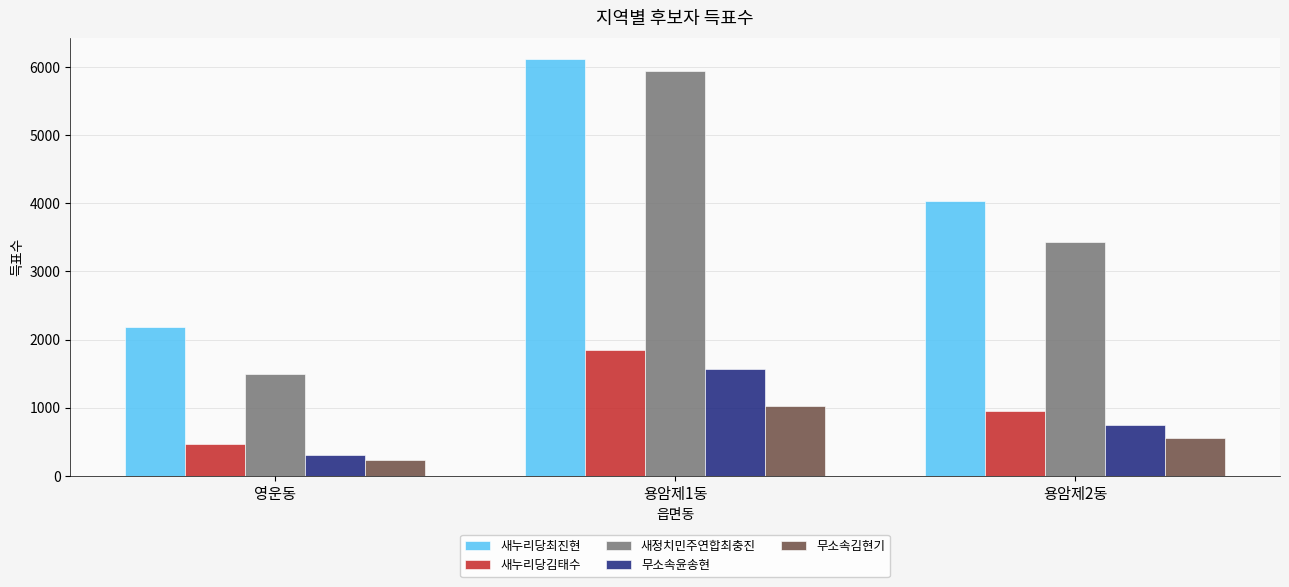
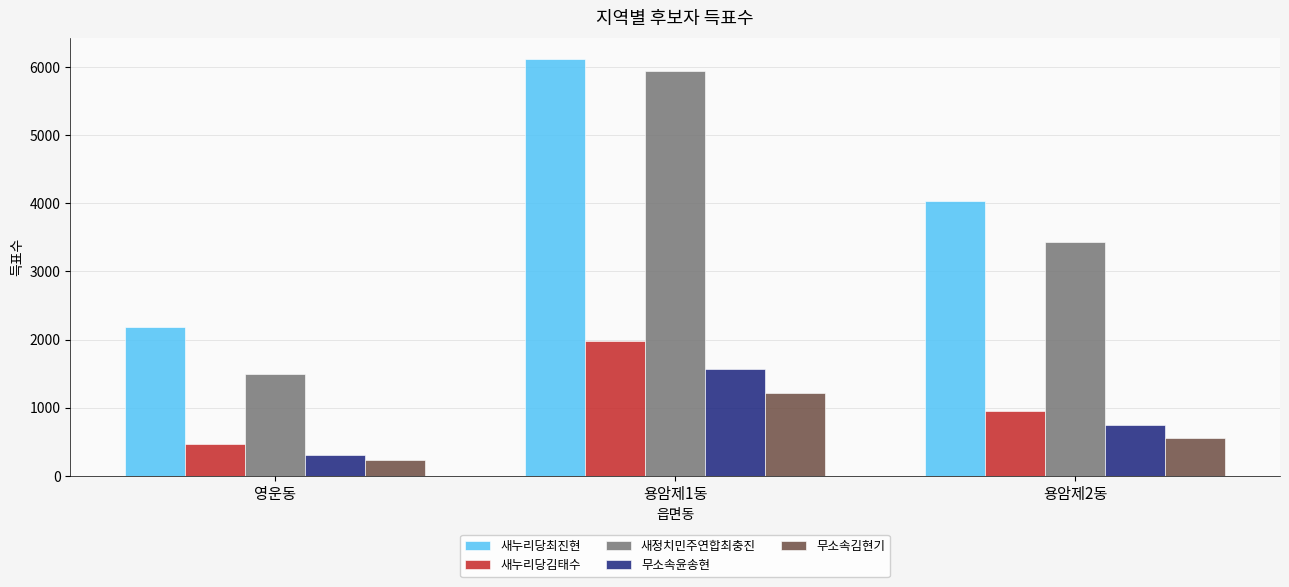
  {
    "새누리당최진현": {
      "영운동": 2200,
      "용암제1동": 6100,
      "용암제2동": 4000
    },
    "새누리당김태수": {
      "영운동": 500,
-     "용암제1동": 1900,
+     "용암제1동": 2000,
      "용암제2동": 1000
    },
    "새정치민주연합최충진": {
      "영운동": 1500,
      "용암제1동": 5900,
      "용암제2동": 3400
    },
    "무소속윤송현": {
      "영운동": 300,
      "용암제1동": 1600,
      "용암제2동": 700
    },
    "무소속김현기": {
      "영운동": 200,
-     "용암제1동": 1000,
+     "용암제1동": 1200,
      "용암제2동": 600
    }
  }
